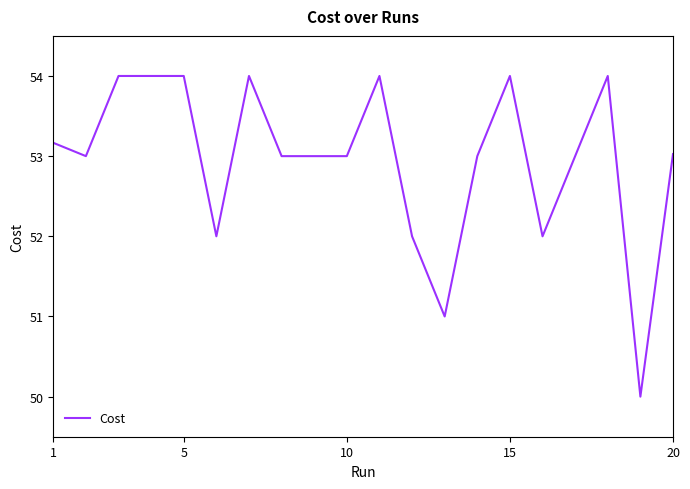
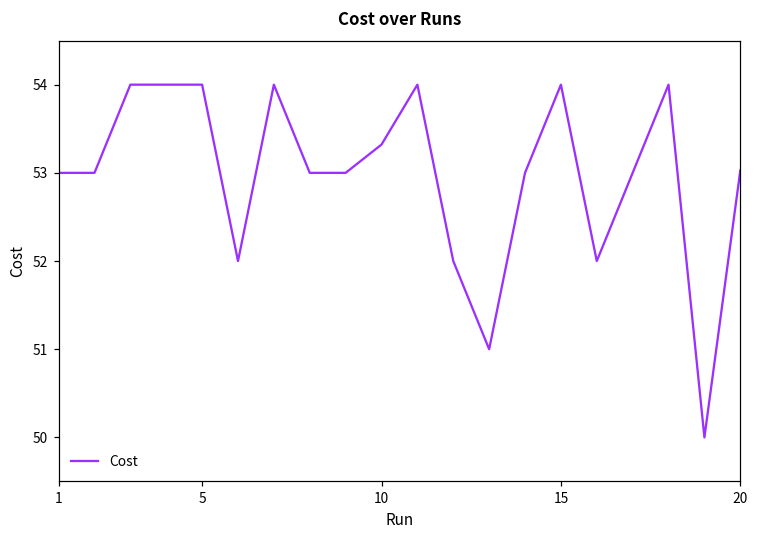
  {
-   "1": 53.2,
+   "1": 53.0,
    "5": 54.0,
-   "10": 53.0,
+   "10": 53.3,
    "15": 54.0,
    "20": 53.0
  }
